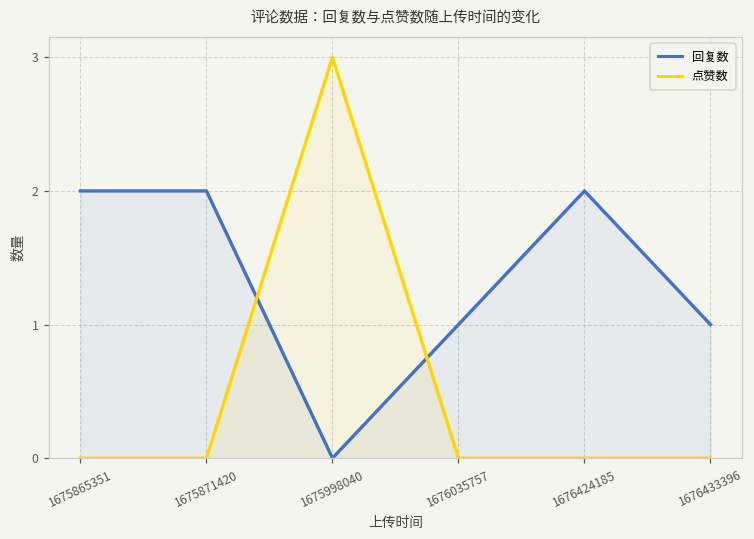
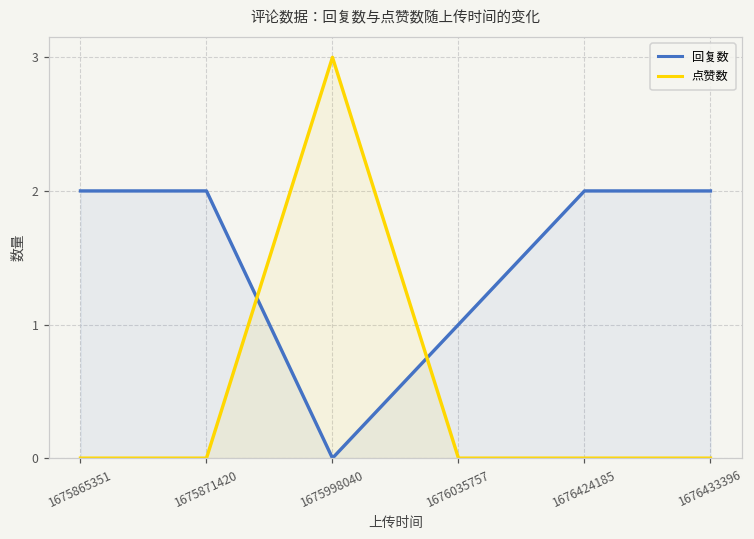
  {
    "回复数": {
      "1675865351": 2,
      "1675871420": 2,
      "1675998040": 0,
      "1676035757": 1,
      "1676424185": 2,
-     "1676433396": 1
+     "1676433396": 2
    },
    "点赞数": {
      "1675865351": 0,
      "1675871420": 0,
      "1675998040": 3,
      "1676035757": 0,
      "1676424185": 0,
      "1676433396": 0
    }
  }
